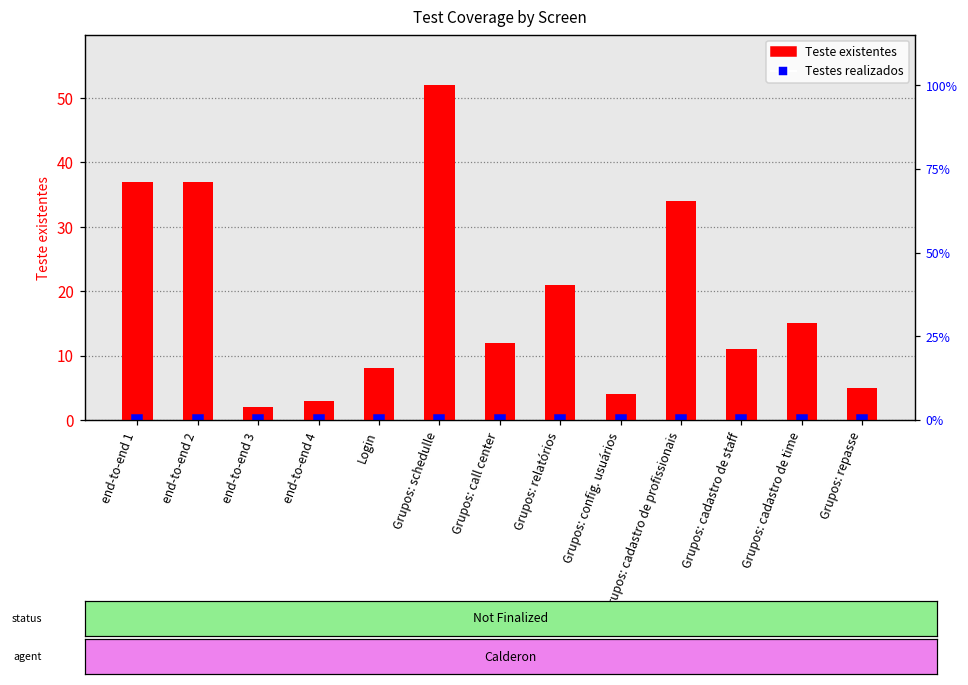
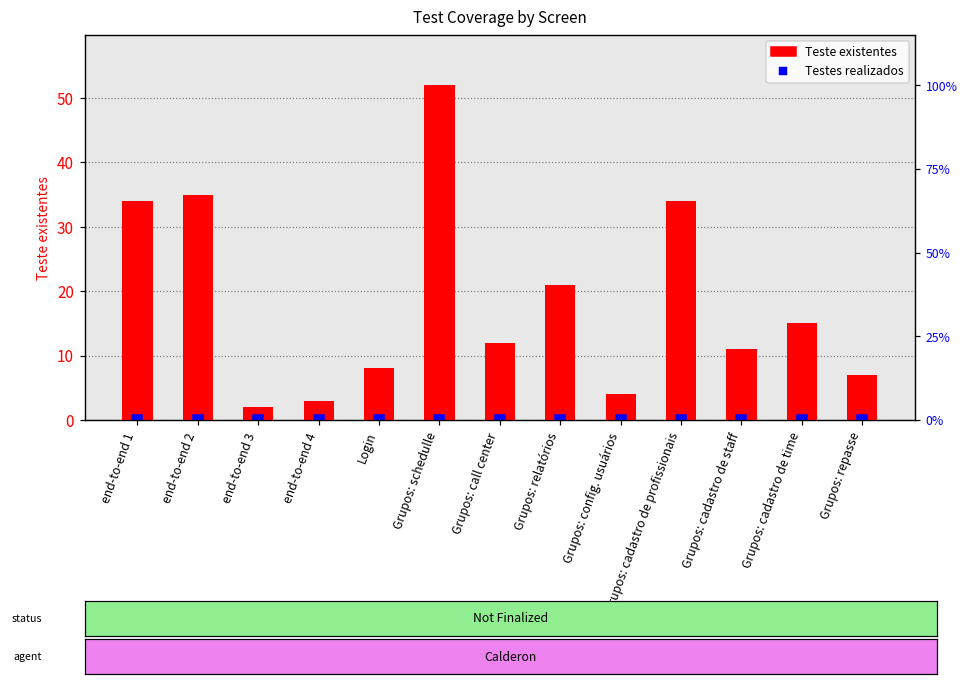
  {
    "Teste existentes": {
-     "end-to-end 1": 37,
-     "end-to-end 2": 37,
+     "end-to-end 1": 34,
+     "end-to-end 2": 35,
      "end-to-end 3": 2,
      "end-to-end 4": 3,
      "Login": 8,
      "Grupos: schedulle": 52,
      "Grupos: call center": 12,
      "Grupos: relatórios": 21,
      "Grupos: config. usuários": 4,
      "Grupos: cadastro de profissionais": 34,
      "Grupos: cadastro de staff": 11,
      "Grupos: cadastro de time": 15,
-     "Grupos: repasse": 5
+     "Grupos: repasse": 7
    }
  }
